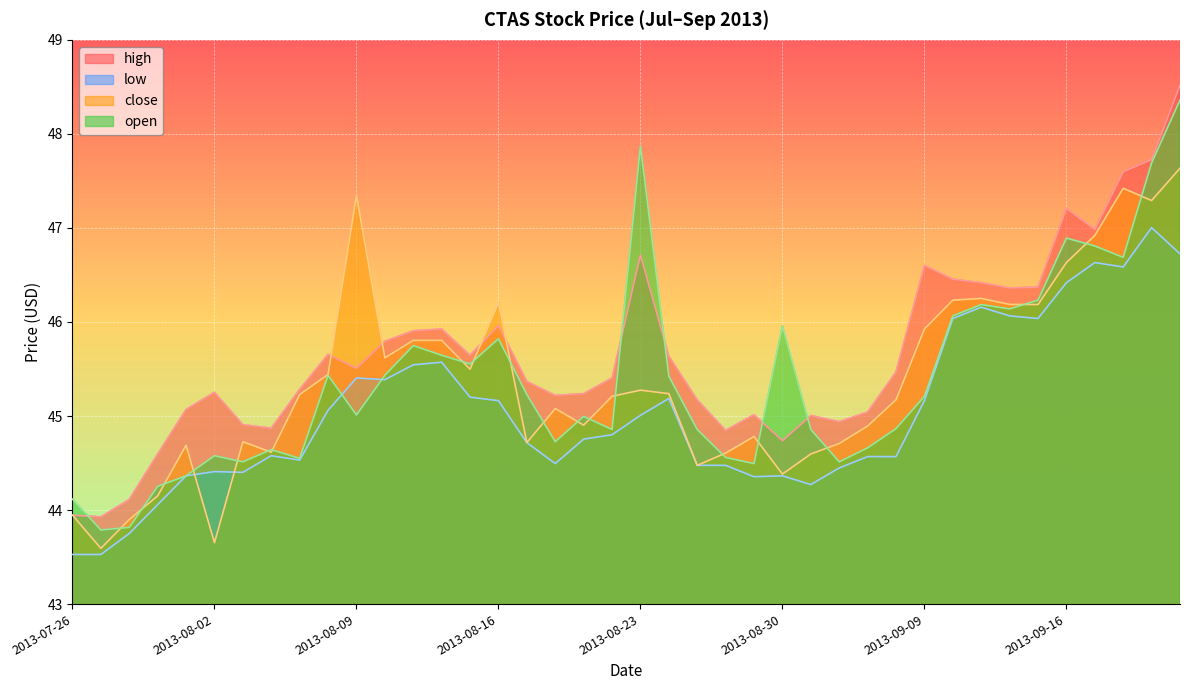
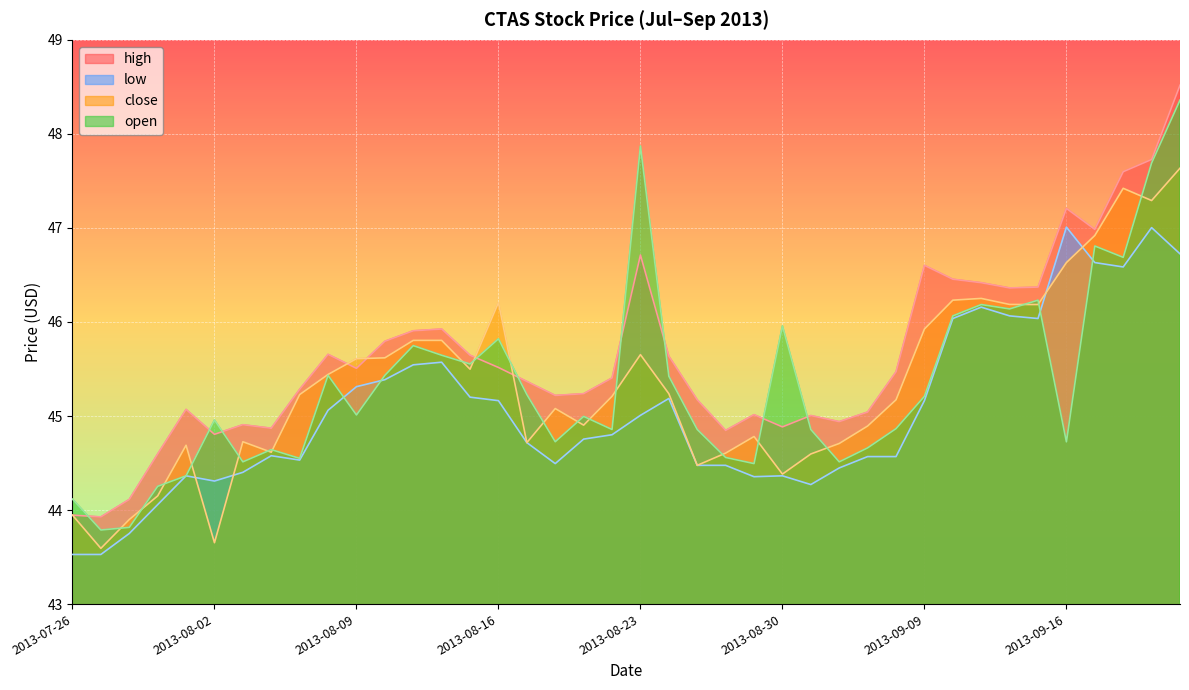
  {
    "high": {
-     "2013-08-02": 45.3,
+     "2013-08-02": 44.8,
      "2013-08-09": 45.5,
-     "2013-08-16": 46.0,
+     "2013-08-16": 45.5,
      "2013-08-23": 46.7,
-     "2013-08-30": 44.7,
+     "2013-08-30": 44.9,
      "2013-09-09": 46.6,
      "2013-09-16": 47.2
    },
    "low": {
      "2013-07-26": 43.5,
-     "2013-08-02": 44.4,
-     "2013-08-09": 45.4,
+     "2013-08-02": 44.3,
+     "2013-08-09": 45.3,
      "2013-08-16": 45.2,
      "2013-08-23": 45.0,
      "2013-09-09": 45.2,
-     "2013-09-16": 46.4
+     "2013-09-16": 47.0
    },
    "close": {
      "2013-08-02": 43.7,
-     "2013-08-09": 47.3,
+     "2013-08-09": 45.6,
      "2013-08-16": 46.2,
-     "2013-08-23": 45.3,
+     "2013-08-23": 45.7,
      "2013-09-09": 45.9,
      "2013-09-16": 46.6
    },
    "open": {
      "2013-07-26": 44.1,
-     "2013-08-02": 44.6,
+     "2013-08-02": 45.0,
      "2013-08-09": 45.0,
      "2013-08-16": 45.8,
      "2013-08-23": 47.9,
      "2013-08-30": 46.0,
      "2013-09-09": 45.2,
-     "2013-09-16": 46.9
+     "2013-09-16": 44.7
    }
  }
